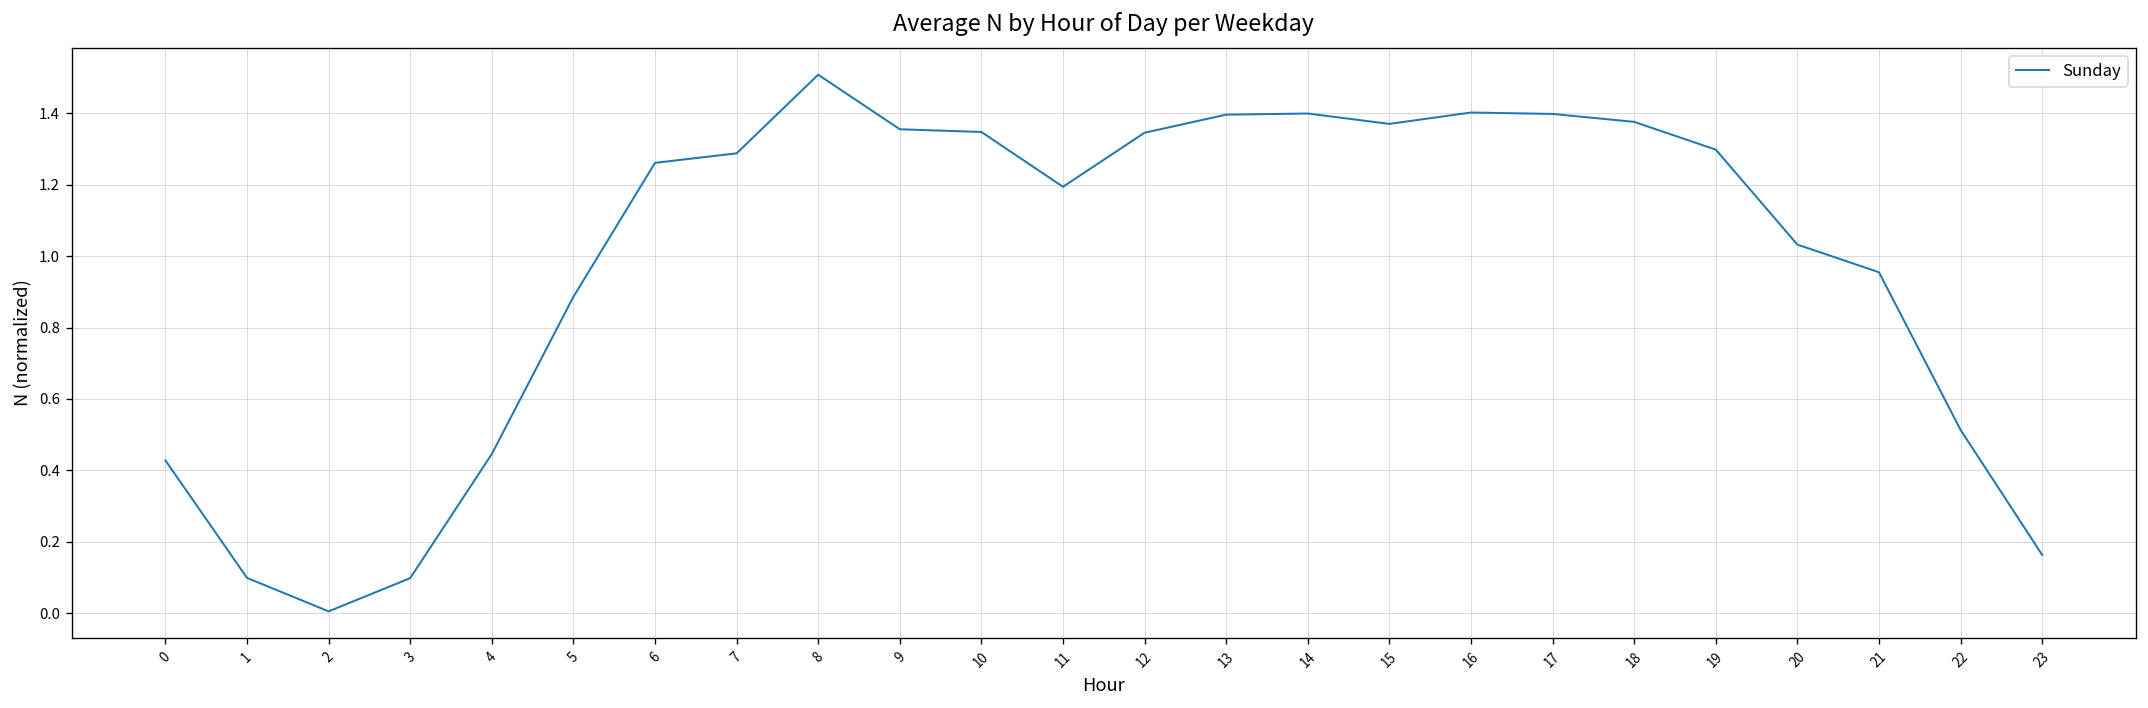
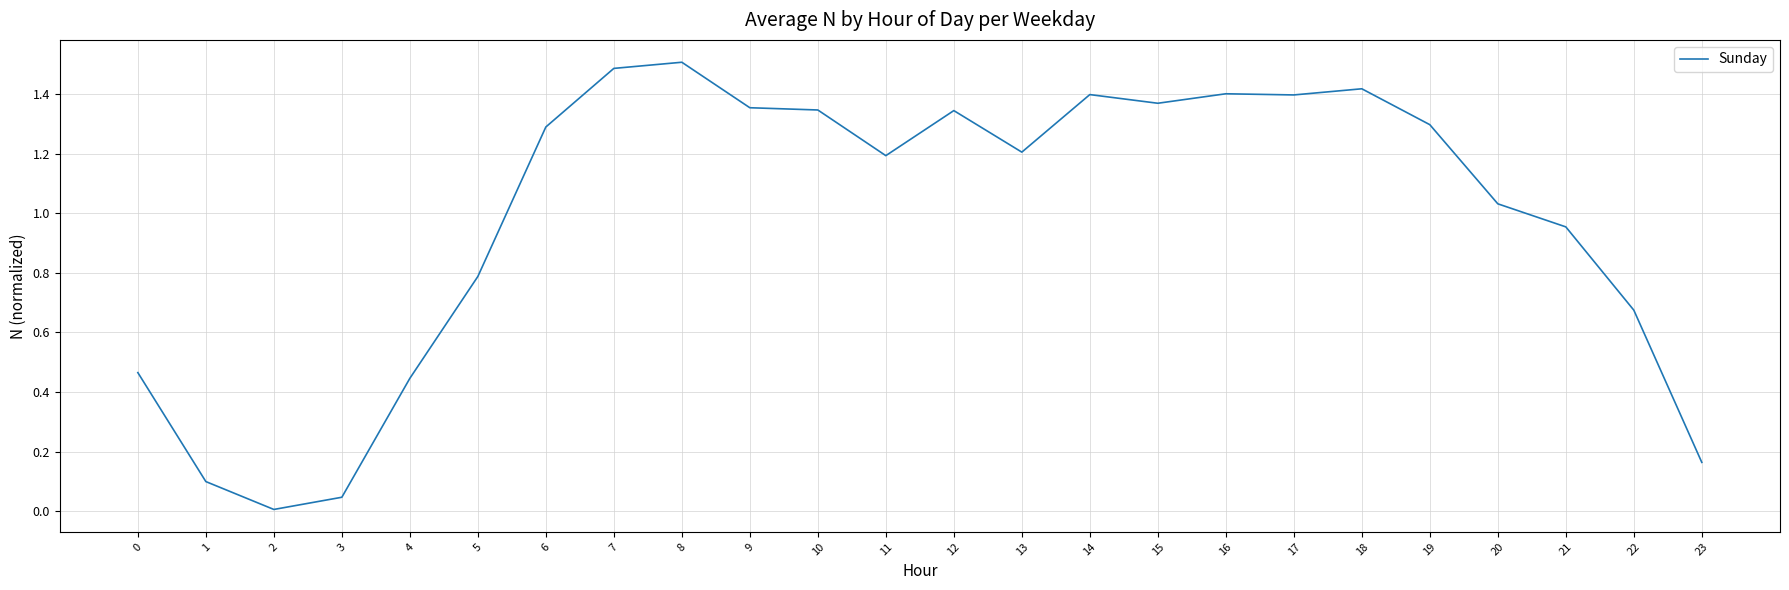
  {
-   "0": 0.43,
+   "0": 0.47,
    "1": 0.10,
    "2": 0.01,
-   "3": 0.10,
+   "3": 0.05,
    "4": 0.45,
-   "5": 0.89,
-   "6": 1.26,
-   "7": 1.29,
+   "5": 0.79,
+   "6": 1.29,
+   "7": 1.49,
    "8": 1.51,
    "9": 1.36,
    "10": 1.35,
    "11": 1.19,
    "12": 1.35,
-   "13": 1.40,
+   "13": 1.21,
    "14": 1.40,
    "15": 1.37,
    "16": 1.40,
    "17": 1.40,
-   "18": 1.38,
+   "18": 1.42,
    "19": 1.30,
    "20": 1.03,
    "21": 0.95,
-   "22": 0.51,
+   "22": 0.68,
    "23": 0.16
  }
